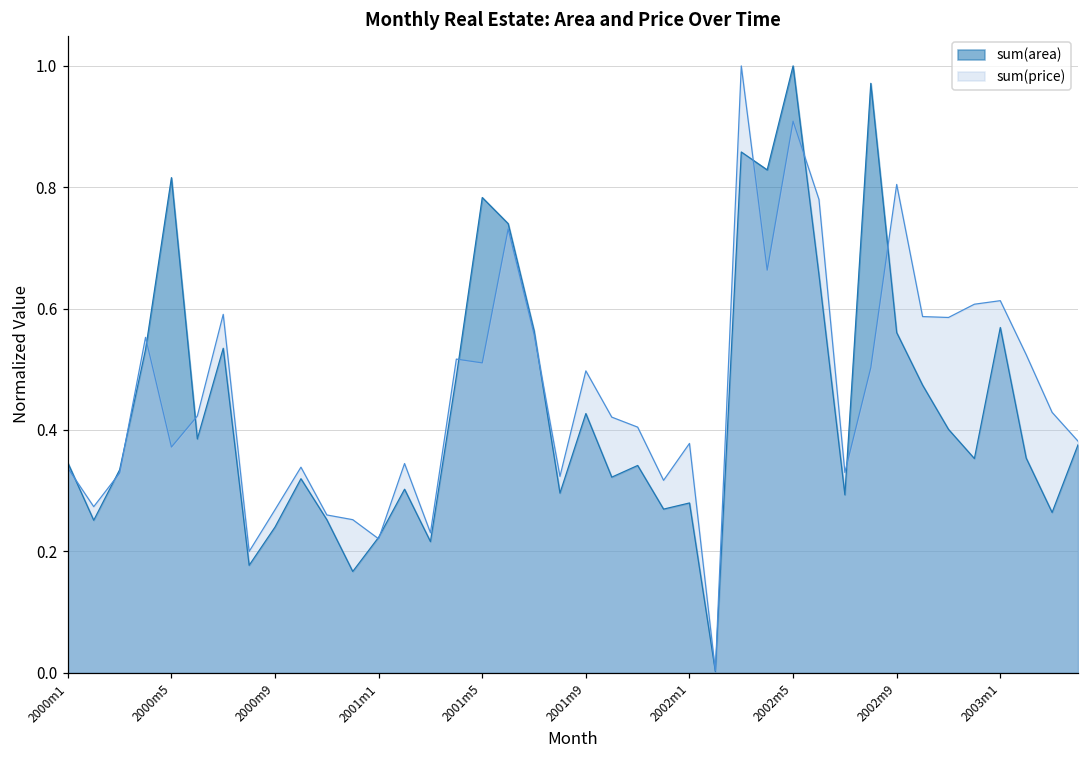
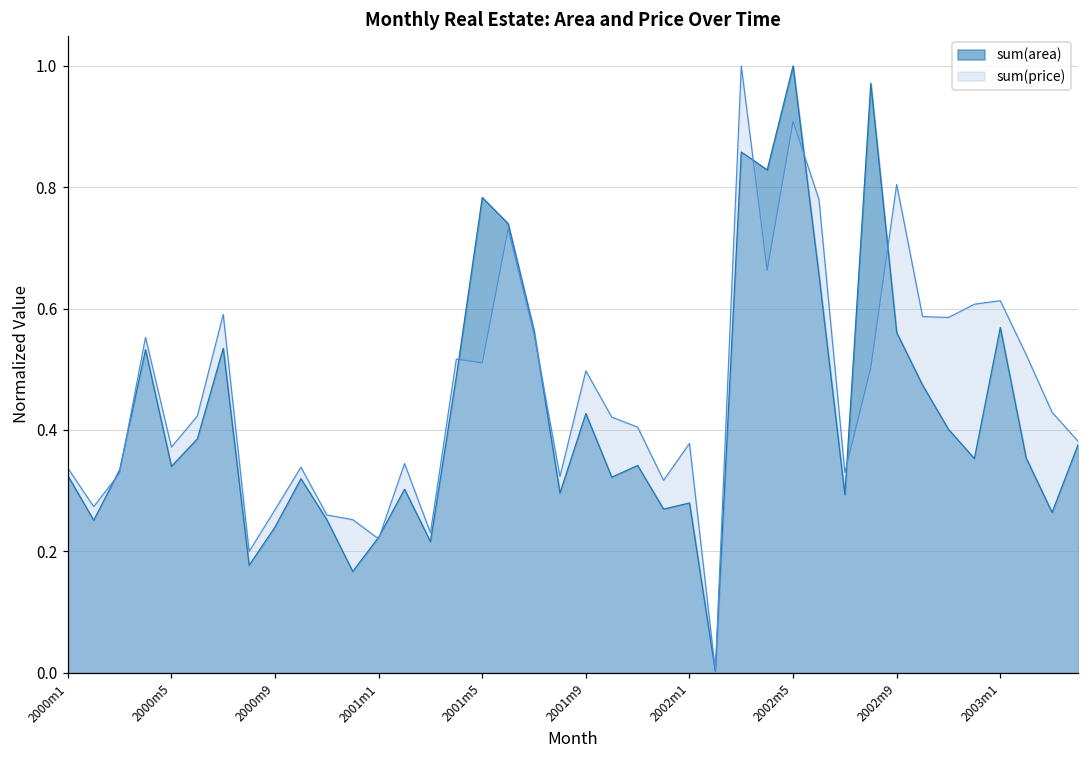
  {
    "sum(area)": {
-     "2000m1": 0.35,
-     "2000m5": 0.82,
+     "2000m1": 0.32,
+     "2000m5": 0.34,
      "2000m9": 0.24,
      "2001m5": 0.78,
      "2001m9": 0.43,
      "2002m1": 0.28,
      "2002m5": 1.00,
      "2002m9": 0.56,
      "2003m1": 0.57
    },
    "sum(price)": {
      "2000m1": 0.34,
      "2000m5": 0.37,
      "2000m9": 0.27,
      "2001m5": 0.51,
      "2001m9": 0.50,
      "2002m1": 0.38,
      "2002m5": 0.91,
      "2002m9": 0.80,
      "2003m1": 0.61
    }
  }
